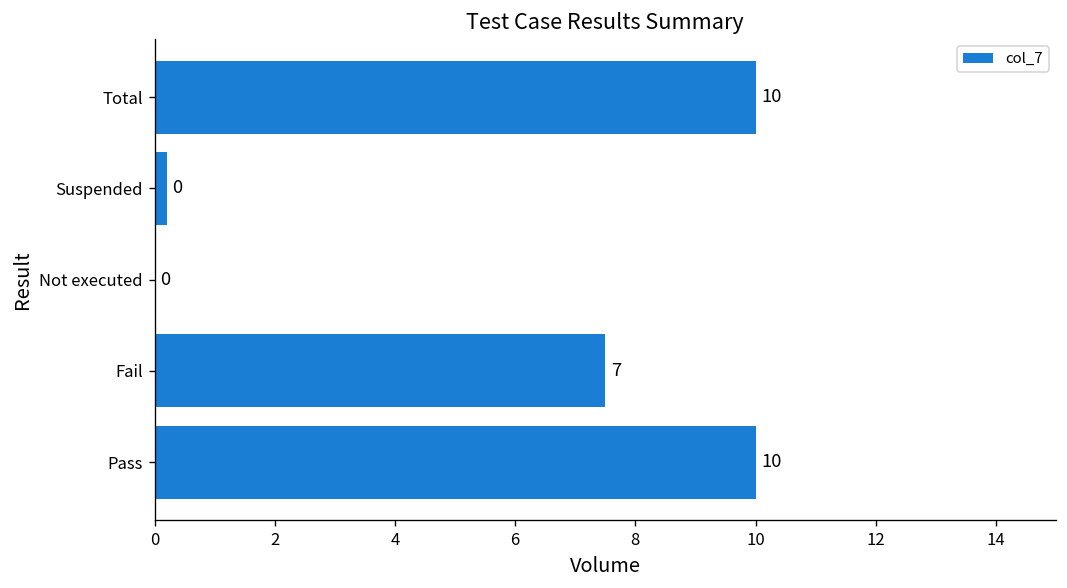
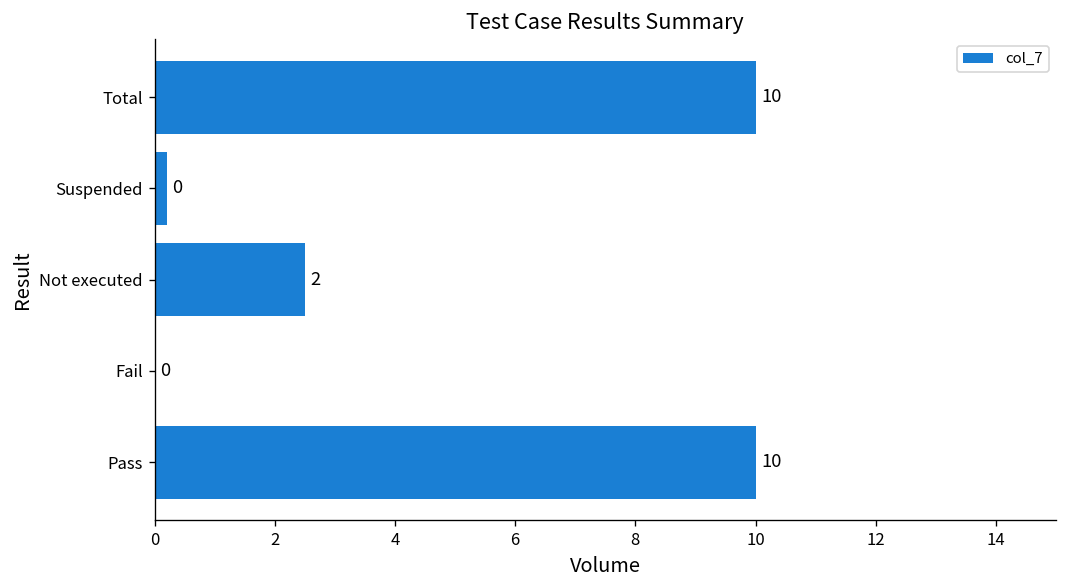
  {
    "Total": 10,
    "Suspended": 0,
-   "Not executed": 0,
-   "Fail": 7,
+   "Not executed": 2,
+   "Fail": 0,
    "Pass": 10
  }
